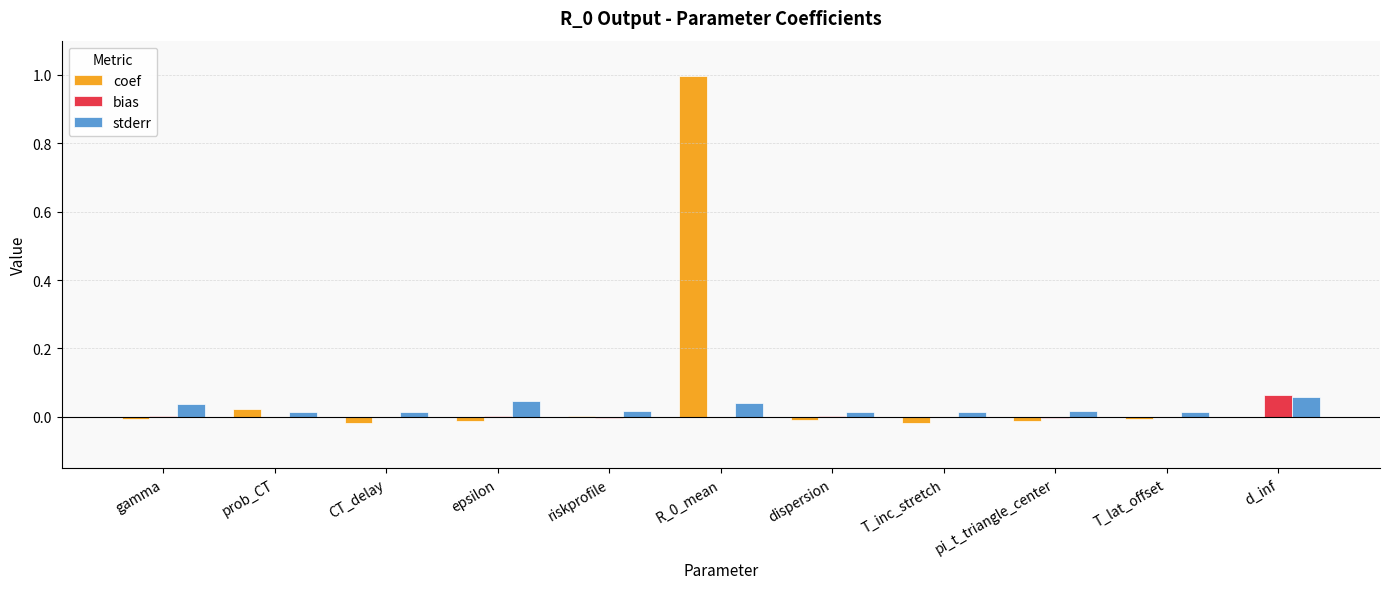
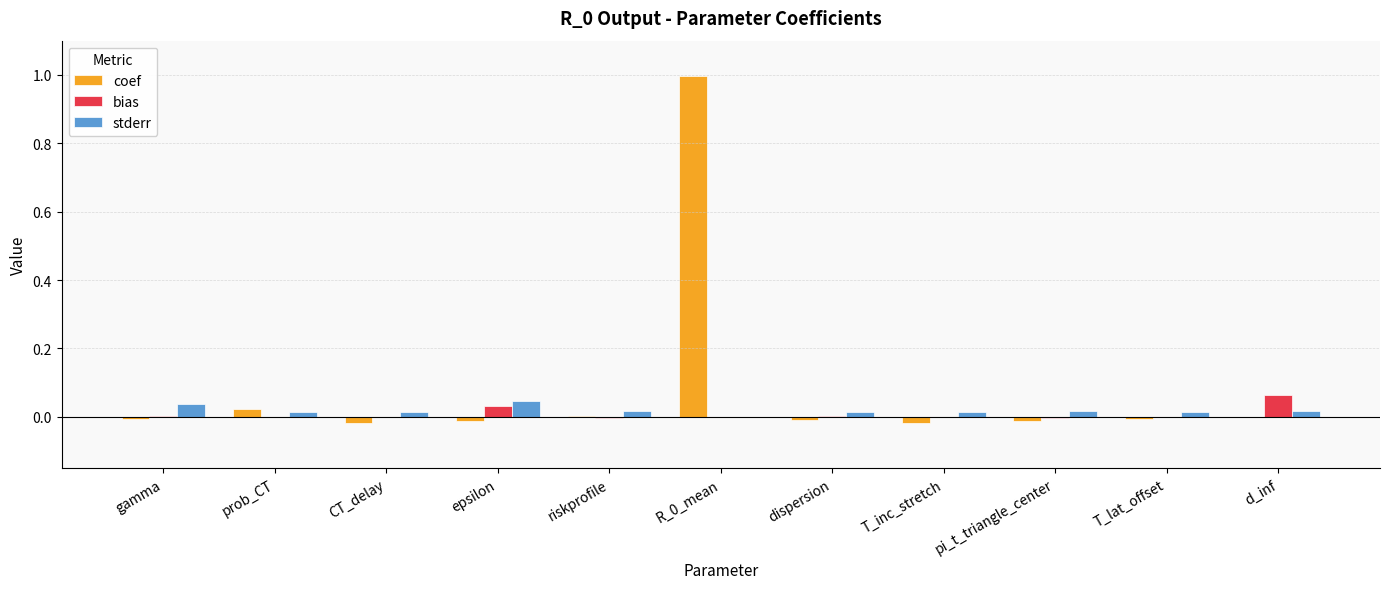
  {
    "coef": {
      "prob_CT": 0.02,
      "CT_delay": -0.02,
      "epsilon": -0.01,
      "R_0_mean": 1.00,
      "dispersion": -0.01,
      "T_inc_stretch": -0.02,
      "pi_t_triangle_center": -0.01
    },
    "bias": {
-     "epsilon": 0.00,
+     "epsilon": 0.03,
      "d_inf": 0.06
    },
    "stderr": {
      "gamma": 0.04,
      "prob_CT": 0.01,
      "CT_delay": 0.01,
      "epsilon": 0.05,
      "riskprofile": 0.02,
-     "R_0_mean": 0.04,
+     "R_0_mean": 0.00,
      "dispersion": 0.01,
      "T_inc_stretch": 0.01,
      "pi_t_triangle_center": 0.02,
      "T_lat_offset": 0.01,
-     "d_inf": 0.06
+     "d_inf": 0.02
    }
  }
